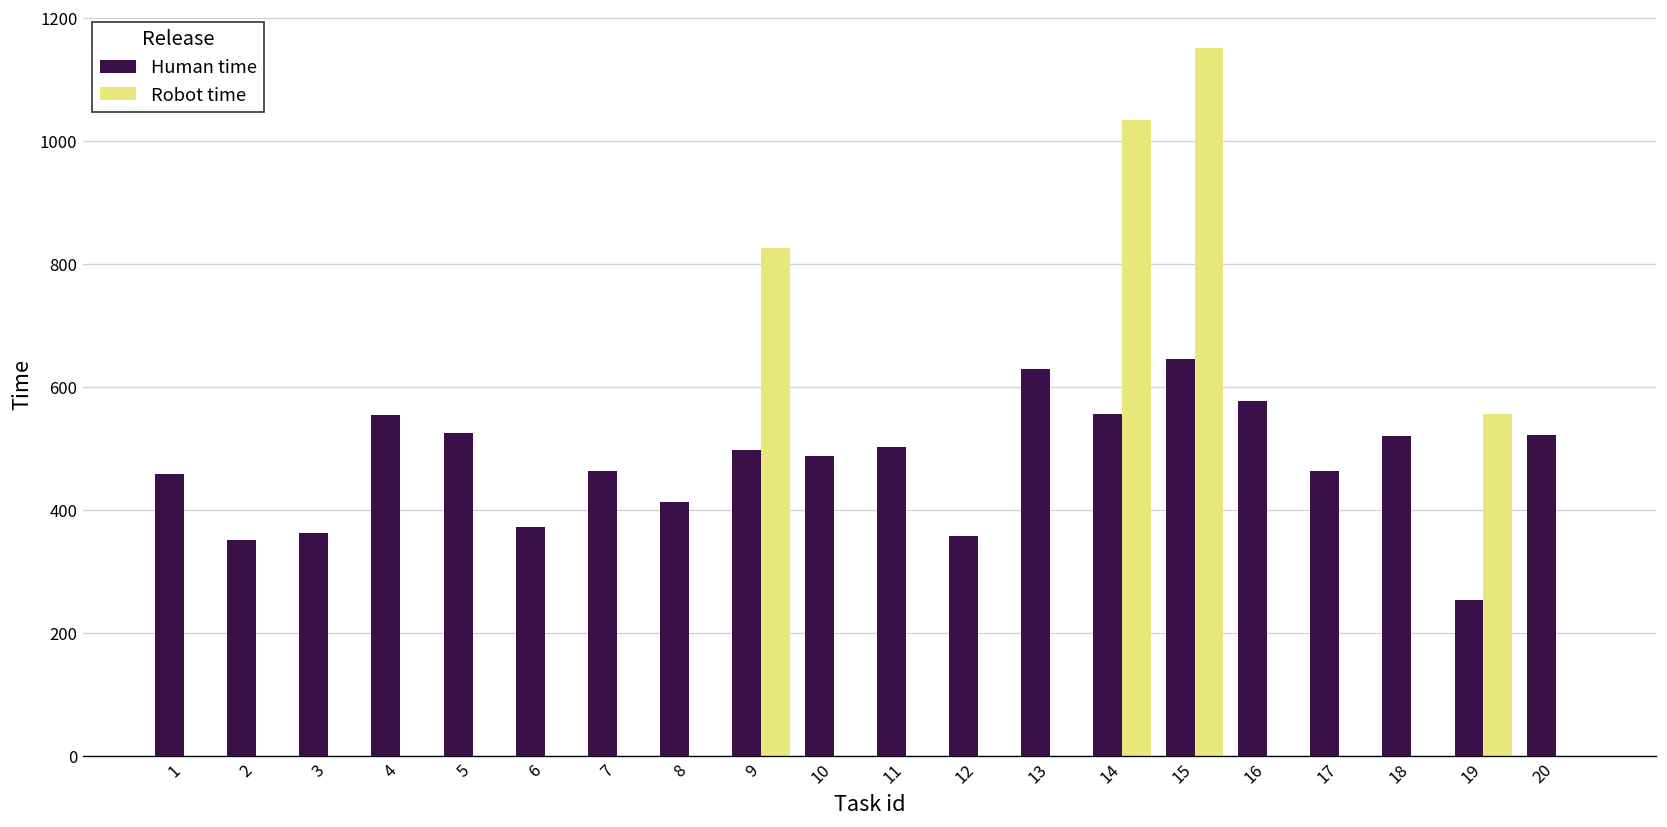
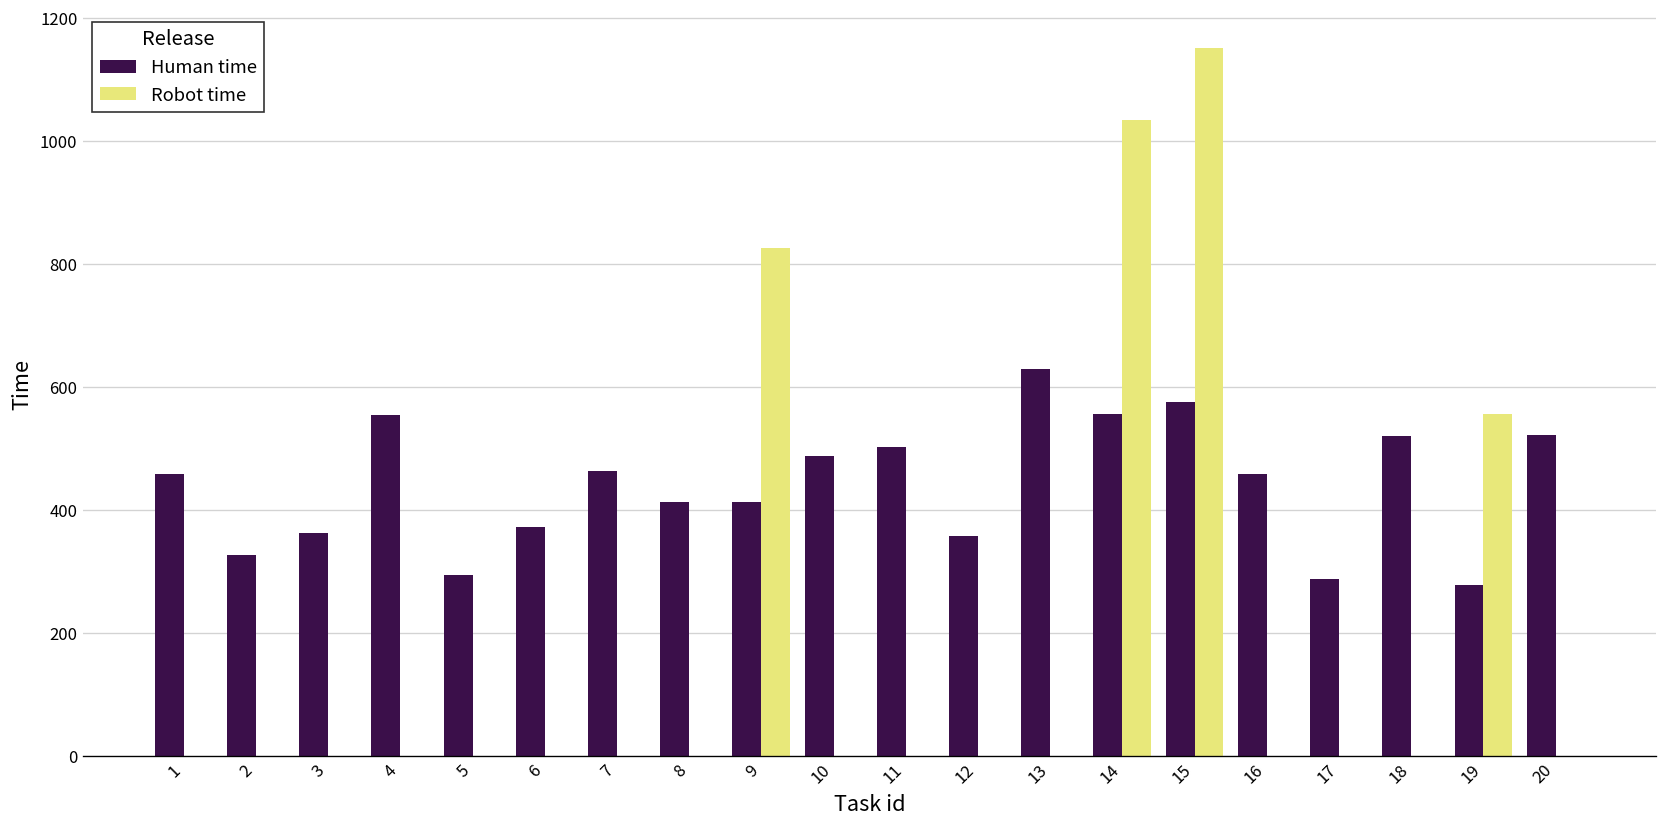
  {
    "Human time": {
      "1": 460,
-     "2": 350,
+     "2": 330,
      "3": 360,
      "4": 560,
-     "5": 530,
+     "5": 290,
      "6": 370,
      "7": 460,
      "8": 410,
-     "9": 500,
+     "9": 410,
      "10": 490,
      "11": 500,
      "12": 360,
      "13": 630,
      "14": 560,
-     "15": 650,
-     "16": 580,
-     "17": 460,
+     "15": 580,
+     "16": 460,
+     "17": 290,
      "18": 520,
-     "19": 250,
+     "19": 280,
      "20": 520
    },
    "Robot time": {
      "1": 0,
      "2": 0,
      "3": 0,
      "4": 0,
      "5": 0,
      "6": 0,
      "7": 0,
      "8": 0,
      "9": 830,
      "10": 0,
      "11": 0,
      "12": 0,
      "13": 0,
      "14": 1030,
      "15": 1150,
      "16": 0,
      "17": 0,
      "18": 0,
      "19": 560,
      "20": 0
    }
  }
